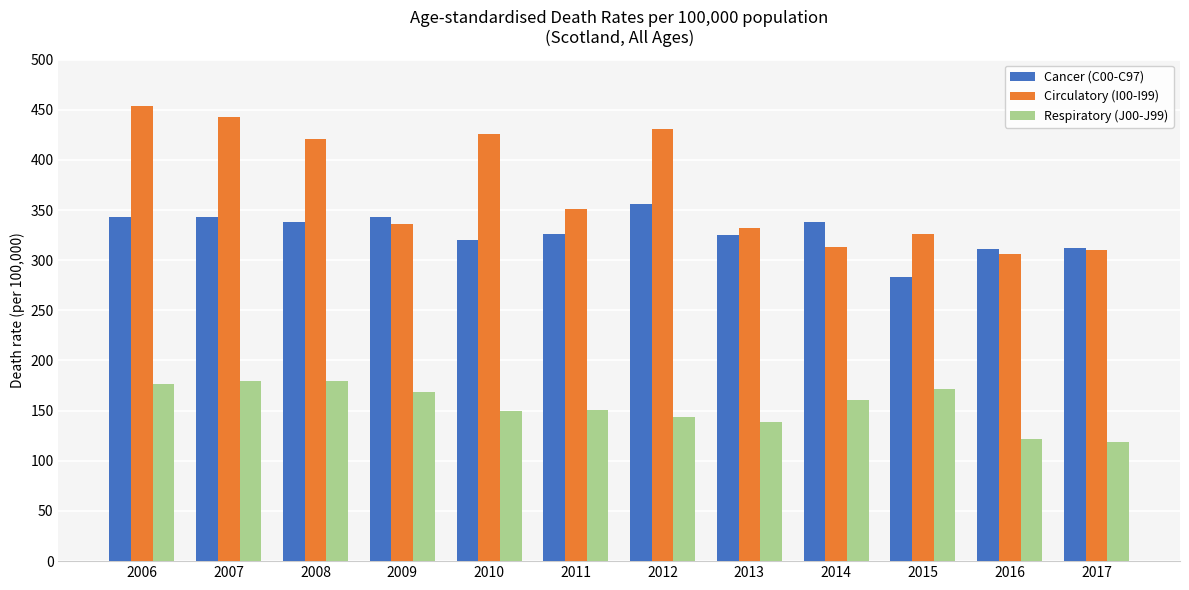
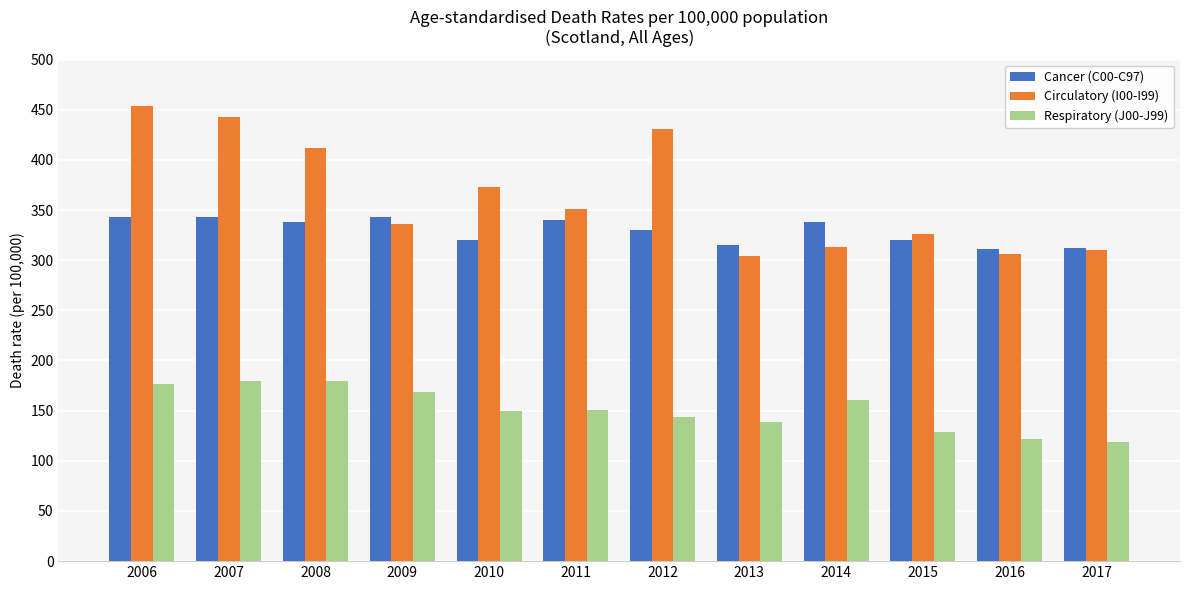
  {
    "Cancer (C00-C97)": {
      "2006": 343,
      "2007": 343,
      "2008": 338,
      "2009": 343,
      "2010": 320,
-     "2011": 326,
-     "2012": 356,
-     "2013": 325,
+     "2011": 340,
+     "2012": 330,
+     "2013": 315,
      "2014": 338,
-     "2015": 283,
+     "2015": 320,
      "2016": 311,
      "2017": 313
    },
    "Circulatory (I00-I99)": {
      "2006": 454,
      "2007": 443,
-     "2008": 421,
+     "2008": 412,
      "2009": 336,
-     "2010": 426,
+     "2010": 373,
      "2011": 351,
      "2012": 431,
-     "2013": 332,
+     "2013": 304,
      "2014": 313,
      "2015": 326,
      "2016": 306,
      "2017": 311
    },
    "Respiratory (J00-J99)": {
      "2006": 177,
      "2007": 180,
      "2008": 180,
      "2009": 168,
      "2010": 150,
      "2011": 151,
      "2012": 144,
      "2013": 138,
      "2014": 161,
-     "2015": 171,
+     "2015": 128,
      "2016": 121,
      "2017": 119
    }
  }
